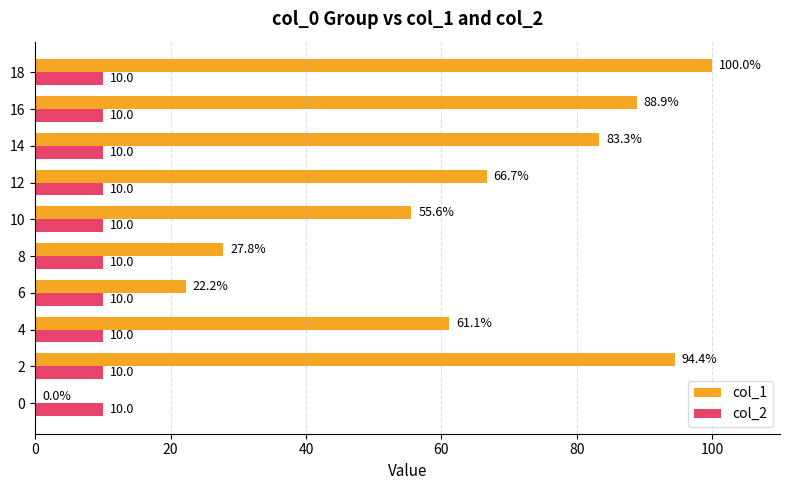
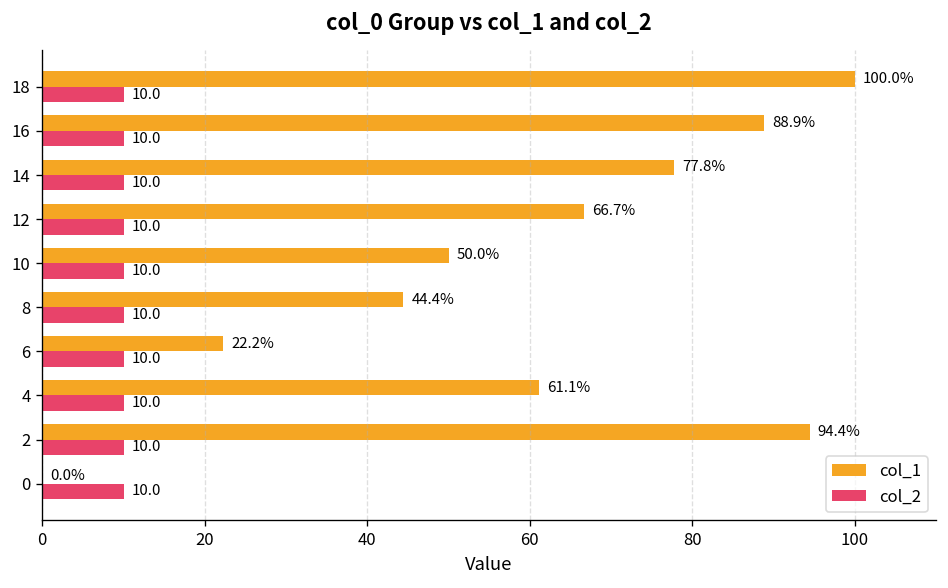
  {
    "col_1": {
      "18": "100.0%",
      "16": "88.9%",
-     "14": "83.3%",
+     "14": "77.8%",
      "12": "66.7%",
-     "10": "55.6%",
-     "8": "27.8%",
+     "10": "50.0%",
+     "8": "44.4%",
      "6": "22.2%",
      "4": "61.1%",
      "2": "94.4%",
      "0": "0.0%"
    },
    "col_2": {
      "18": "10.0",
      "16": "10.0",
      "14": "10.0",
      "12": "10.0",
      "10": "10.0",
      "8": "10.0",
      "6": "10.0",
      "4": "10.0",
      "2": "10.0",
      "0": "10.0"
    }
  }
